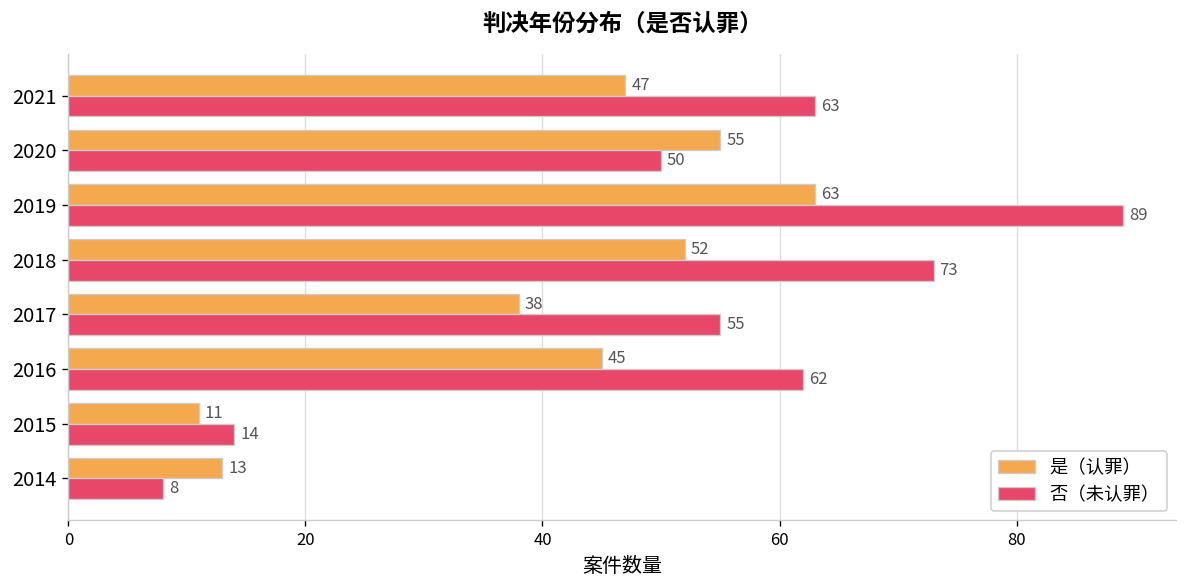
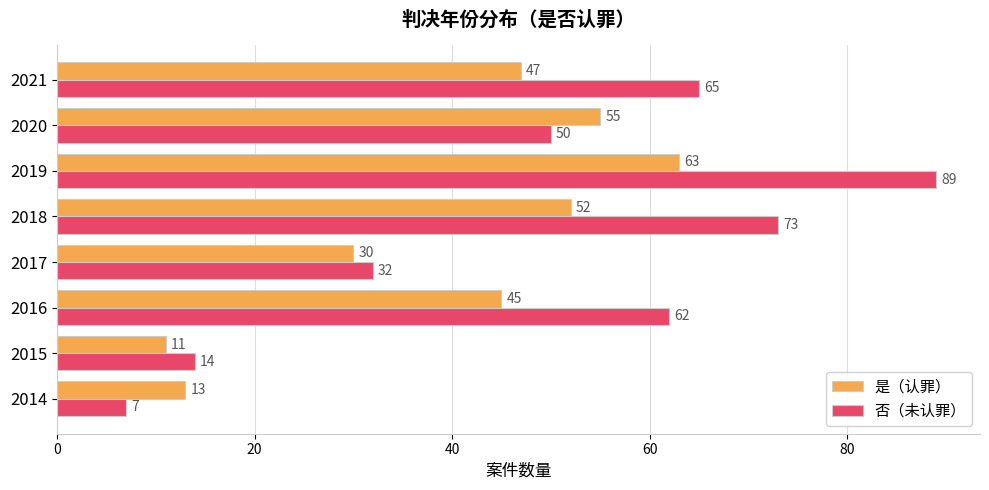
  {
    "是（认罪）": {
      "2021": 47,
      "2020": 55,
      "2019": 63,
      "2018": 52,
-     "2017": 38,
+     "2017": 30,
      "2016": 45,
      "2015": 11,
      "2014": 13
    },
    "否（未认罪）": {
-     "2021": 63,
+     "2021": 65,
      "2020": 50,
      "2019": 89,
      "2018": 73,
-     "2017": 55,
+     "2017": 32,
      "2016": 62,
      "2015": 14,
-     "2014": 8
+     "2014": 7
    }
  }
